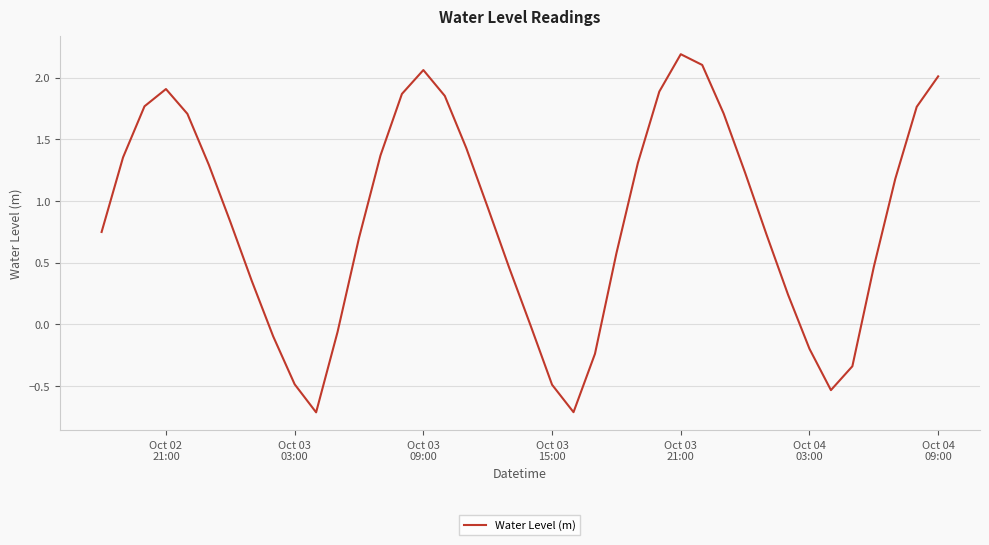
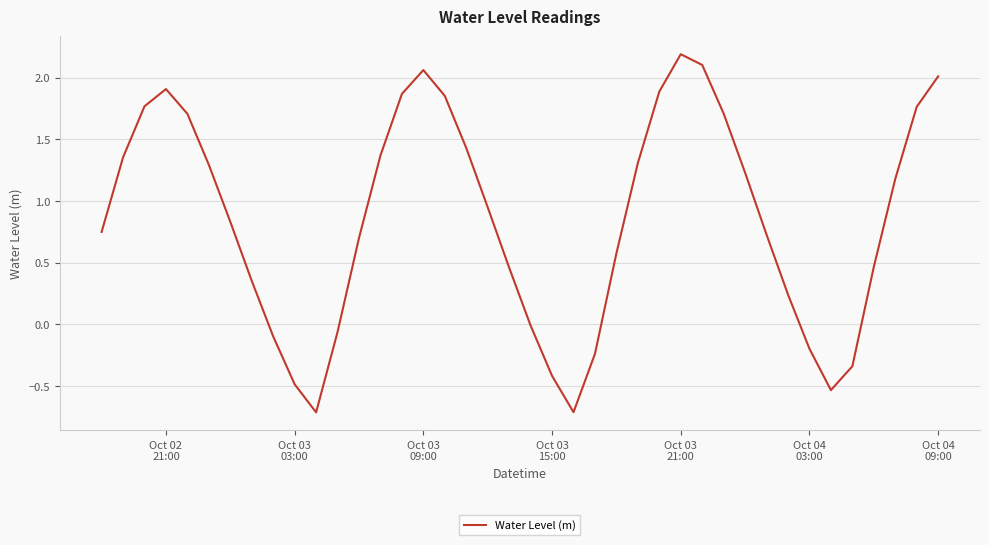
  {
    "Oct 02 21:00": 1.91,
    "Oct 03 03:00": -0.49,
    "Oct 03 09:00": 2.06,
-   "Oct 03 15:00": -0.49,
+   "Oct 03 15:00": -0.42,
    "Oct 03 21:00": 2.19,
    "Oct 04 03:00": -0.20,
    "Oct 04 09:00": 2.01
  }
